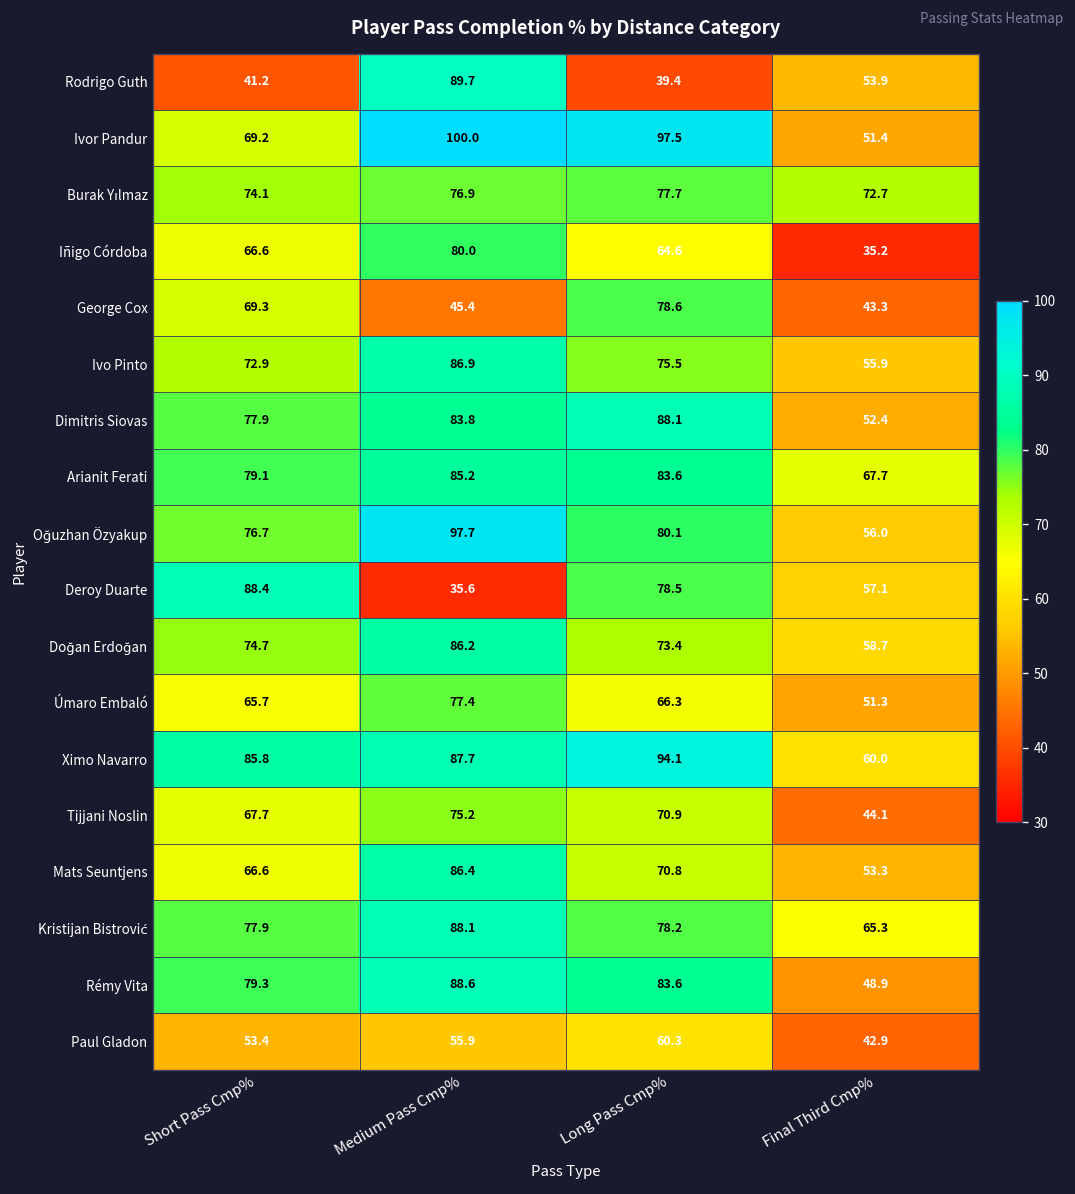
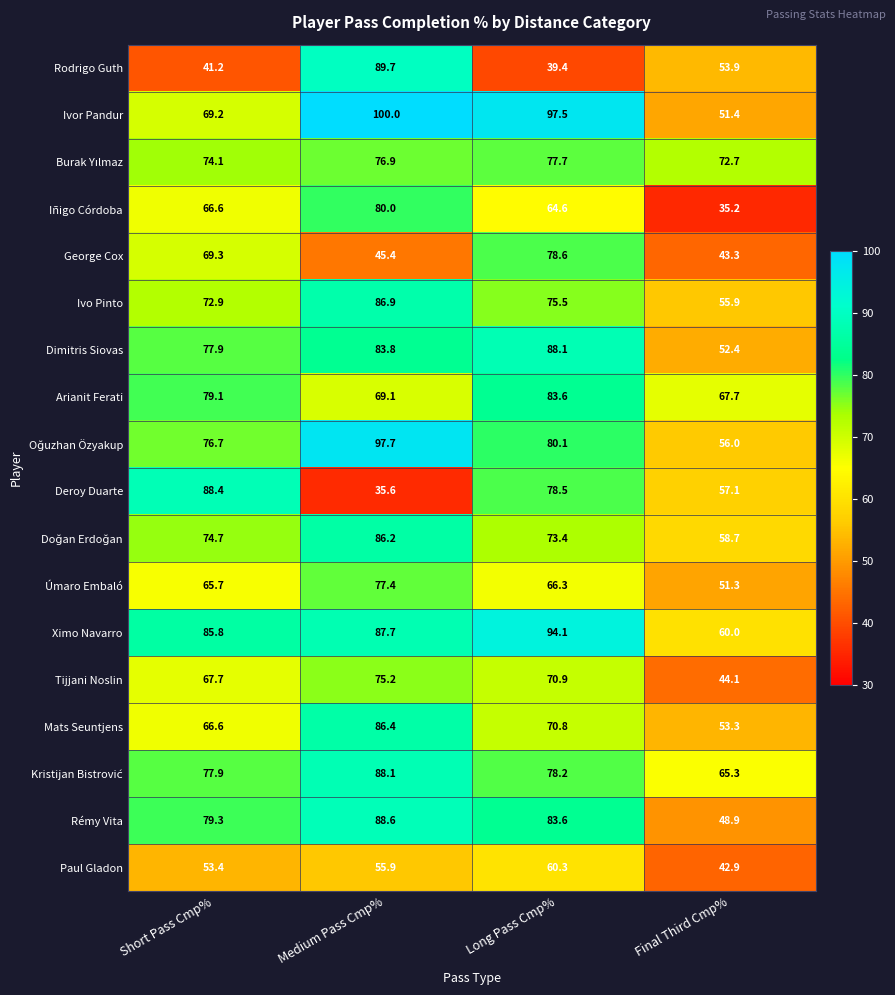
  {
    "Rodrigo Guth": {
      "Short Pass Cmp%": 41.2,
      "Medium Pass Cmp%": 89.7,
      "Long Pass Cmp%": 39.4,
      "Final Third Cmp%": 53.9
    },
    "Ivor Pandur": {
      "Short Pass Cmp%": 69.2,
      "Medium Pass Cmp%": 100.0,
      "Long Pass Cmp%": 97.5,
      "Final Third Cmp%": 51.4
    },
    "Burak Yılmaz": {
      "Short Pass Cmp%": 74.1,
      "Medium Pass Cmp%": 76.9,
      "Long Pass Cmp%": 77.7,
      "Final Third Cmp%": 72.7
    },
    "Iñigo Córdoba": {
      "Short Pass Cmp%": 66.6,
      "Medium Pass Cmp%": 80.0,
      "Long Pass Cmp%": 64.6,
      "Final Third Cmp%": 35.2
    },
    "George Cox": {
      "Short Pass Cmp%": 69.3,
      "Medium Pass Cmp%": 45.4,
      "Long Pass Cmp%": 78.6,
      "Final Third Cmp%": 43.3
    },
    "Ivo Pinto": {
      "Short Pass Cmp%": 72.9,
      "Medium Pass Cmp%": 86.9,
      "Long Pass Cmp%": 75.5,
      "Final Third Cmp%": 55.9
    },
    "Dimitris Siovas": {
      "Short Pass Cmp%": 77.9,
      "Medium Pass Cmp%": 83.8,
      "Long Pass Cmp%": 88.1,
      "Final Third Cmp%": 52.4
    },
    "Arianit Ferati": {
      "Short Pass Cmp%": 79.1,
-     "Medium Pass Cmp%": 85.2,
+     "Medium Pass Cmp%": 69.1,
      "Long Pass Cmp%": 83.6,
      "Final Third Cmp%": 67.7
    },
    "Oğuzhan Özyakup": {
      "Short Pass Cmp%": 76.7,
      "Medium Pass Cmp%": 97.7,
      "Long Pass Cmp%": 80.1,
      "Final Third Cmp%": 56.0
    },
    "Deroy Duarte": {
      "Short Pass Cmp%": 88.4,
      "Medium Pass Cmp%": 35.6,
      "Long Pass Cmp%": 78.5,
      "Final Third Cmp%": 57.1
    },
    "Doğan Erdoğan": {
      "Short Pass Cmp%": 74.7,
      "Medium Pass Cmp%": 86.2,
      "Long Pass Cmp%": 73.4,
      "Final Third Cmp%": 58.7
    },
    "Úmaro Embaló": {
      "Short Pass Cmp%": 65.7,
      "Medium Pass Cmp%": 77.4,
      "Long Pass Cmp%": 66.3,
      "Final Third Cmp%": 51.3
    },
    "Ximo Navarro": {
      "Short Pass Cmp%": 85.8,
      "Medium Pass Cmp%": 87.7,
      "Long Pass Cmp%": 94.1,
      "Final Third Cmp%": 60.0
    },
    "Tijjani Noslin": {
      "Short Pass Cmp%": 67.7,
      "Medium Pass Cmp%": 75.2,
      "Long Pass Cmp%": 70.9,
      "Final Third Cmp%": 44.1
    },
    "Mats Seuntjens": {
      "Short Pass Cmp%": 66.6,
      "Medium Pass Cmp%": 86.4,
      "Long Pass Cmp%": 70.8,
      "Final Third Cmp%": 53.3
    },
    "Kristijan Bistrović": {
      "Short Pass Cmp%": 77.9,
      "Medium Pass Cmp%": 88.1,
      "Long Pass Cmp%": 78.2,
      "Final Third Cmp%": 65.3
    },
    "Rémy Vita": {
      "Short Pass Cmp%": 79.3,
      "Medium Pass Cmp%": 88.6,
      "Long Pass Cmp%": 83.6,
      "Final Third Cmp%": 48.9
    },
    "Paul Gladon": {
      "Short Pass Cmp%": 53.4,
      "Medium Pass Cmp%": 55.9,
      "Long Pass Cmp%": 60.3,
      "Final Third Cmp%": 42.9
    }
  }
